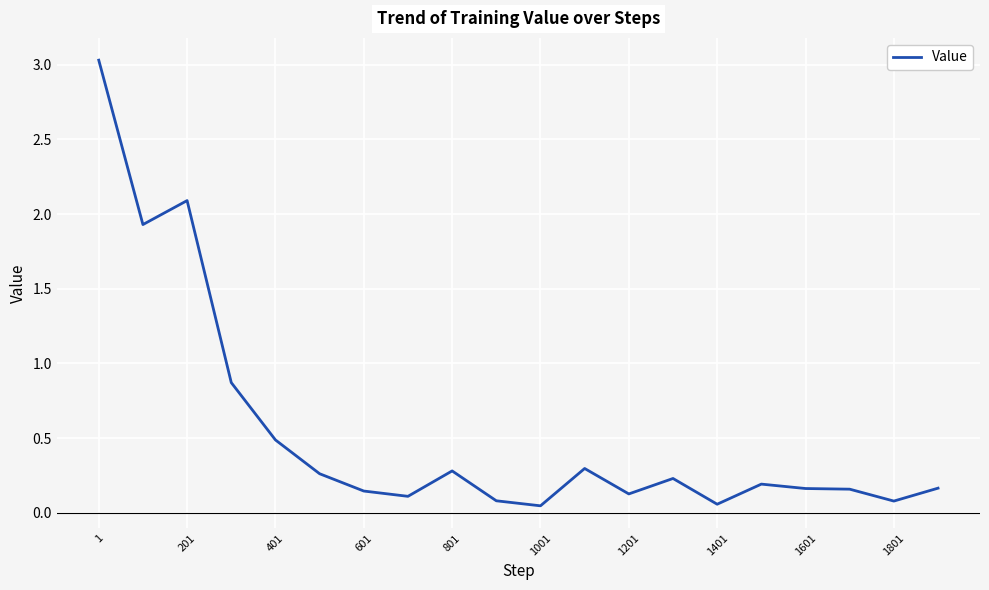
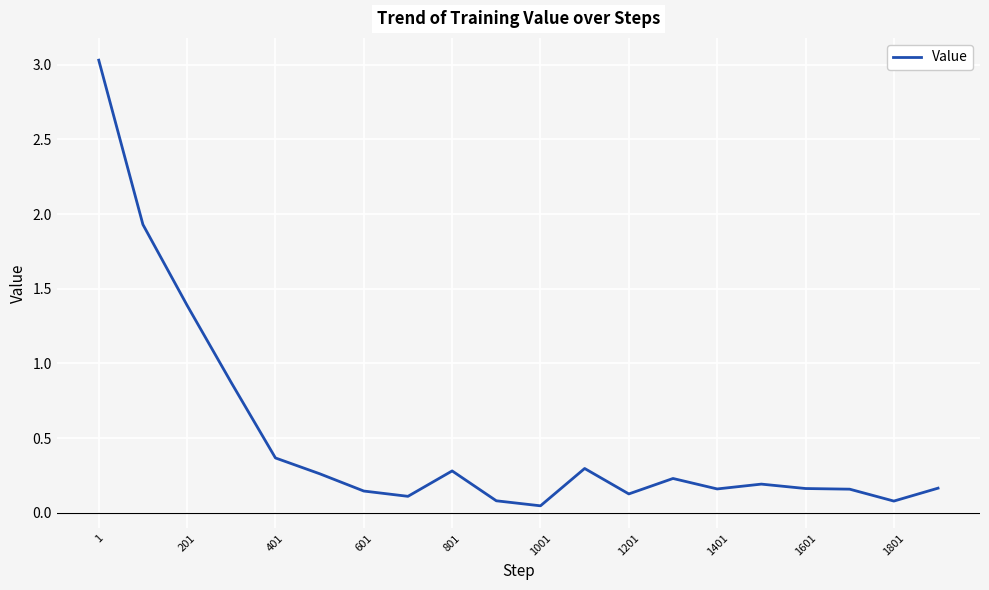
  {
    "1": 3.03,
-   "201": 2.09,
-   "401": 0.49,
+   "201": 1.39,
+   "401": 0.37,
    "601": 0.15,
    "801": 0.28,
    "1001": 0.05,
    "1201": 0.13,
-   "1401": 0.06,
+   "1401": 0.16,
    "1601": 0.16,
    "1801": 0.08
  }
